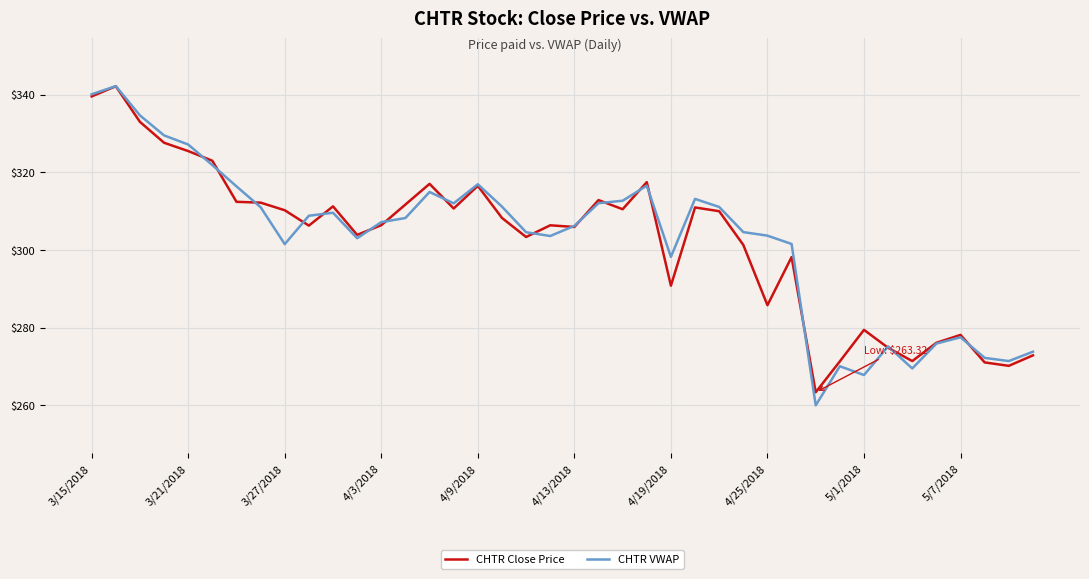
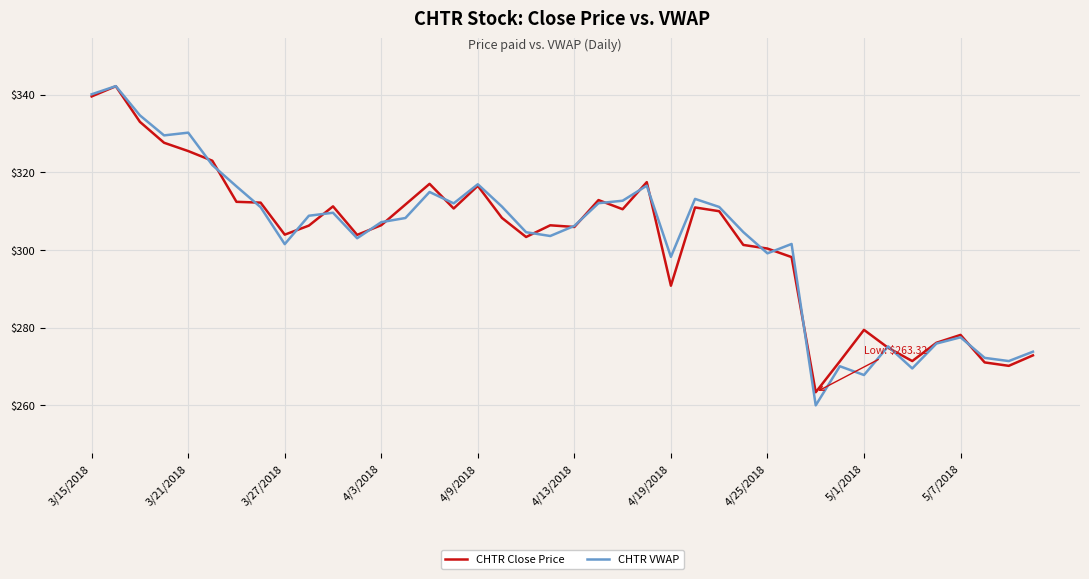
  {
    "CHTR Close Price": {
      "3/21/2018": "$325",
-     "3/27/2018": "$310",
+     "3/27/2018": "$304",
      "4/3/2018": "$306",
      "4/19/2018": "$291",
-     "4/25/2018": "$286",
+     "4/25/2018": "$300",
      "5/1/2018": "$279"
    },
    "CHTR VWAP": {
-     "3/21/2018": "$327",
+     "3/21/2018": "$330",
      "3/27/2018": "$301",
      "4/3/2018": "$307",
      "4/19/2018": "$298",
-     "4/25/2018": "$304"
+     "4/25/2018": "$299"
    }
  }
